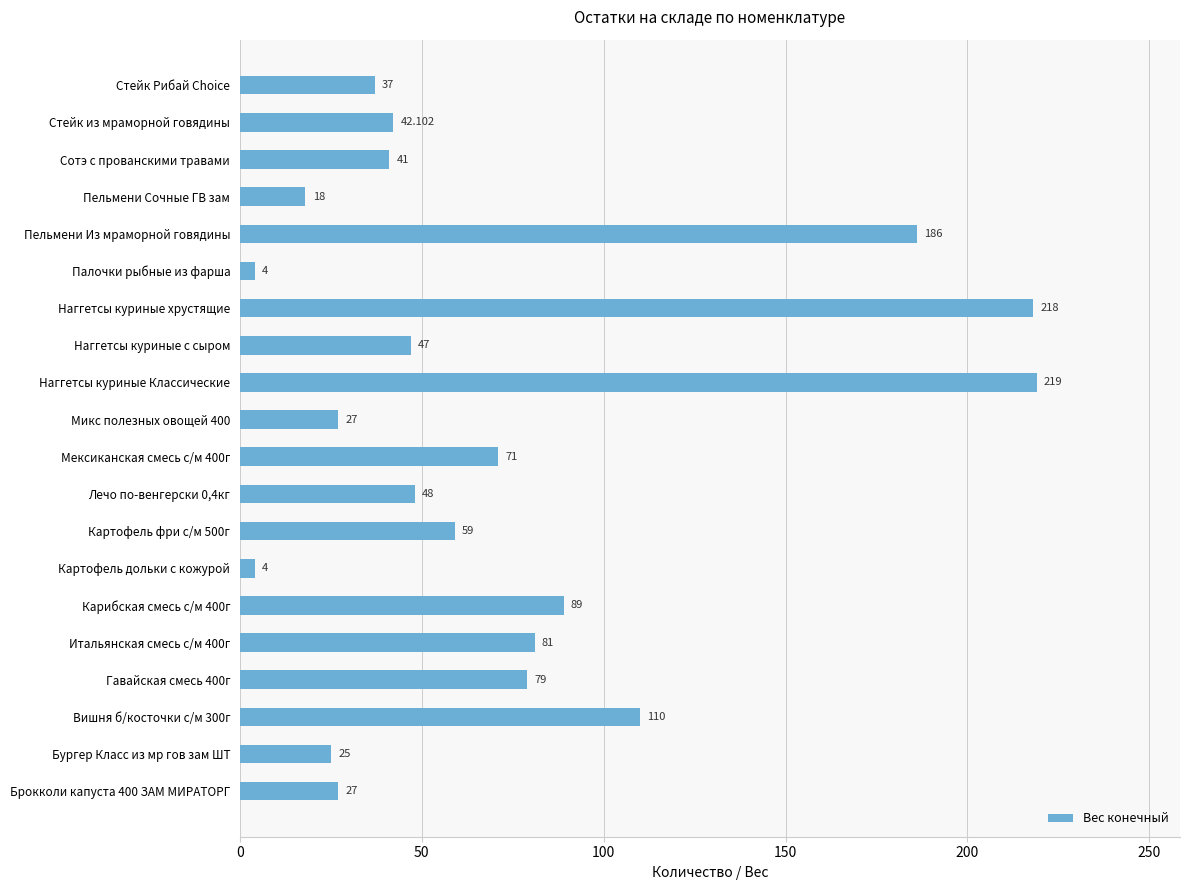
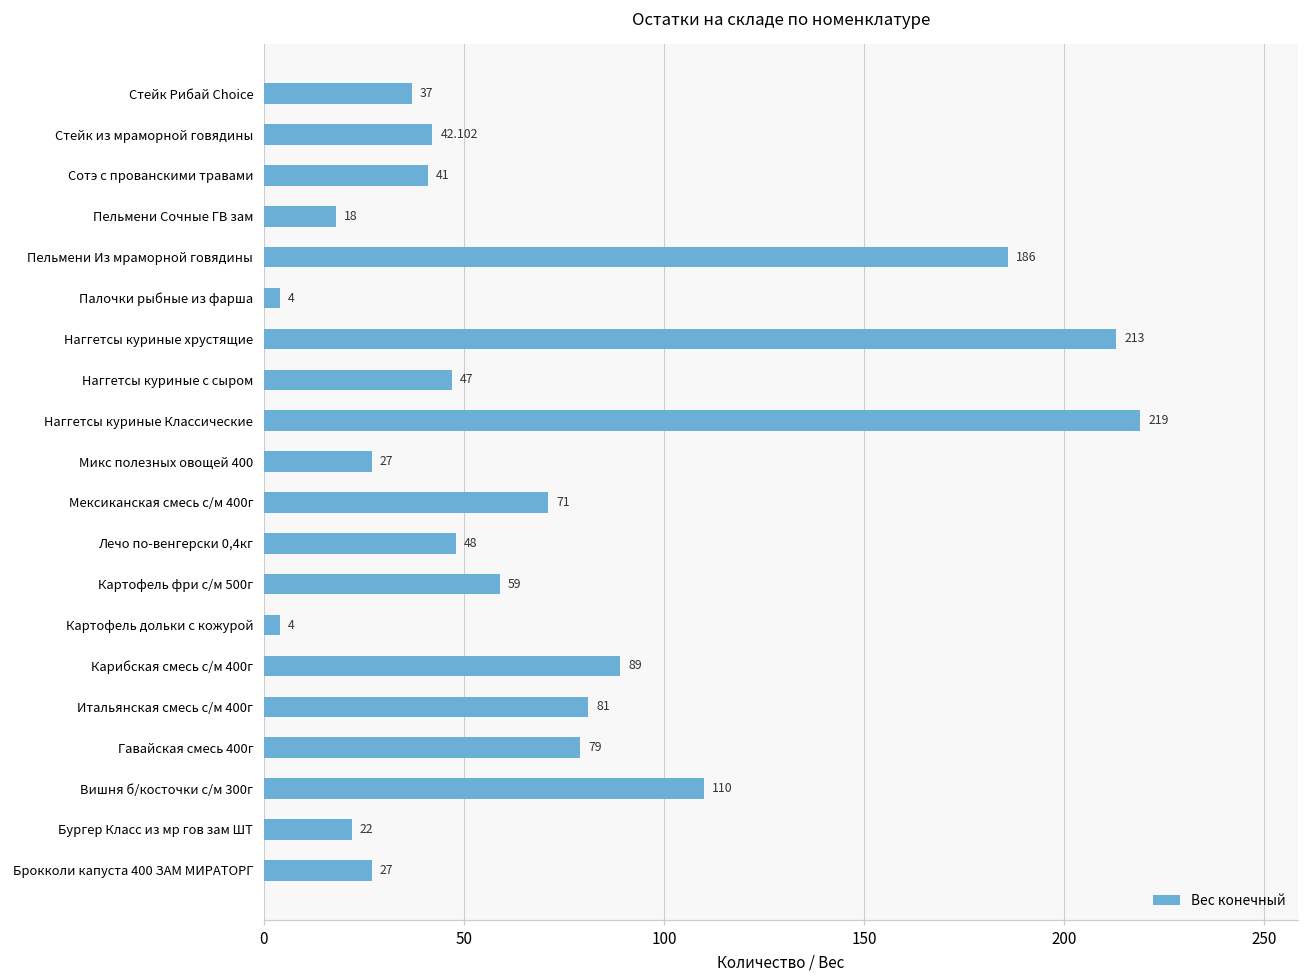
  {
    "Стейк Рибай Choice": 37,
    "Стейк из мраморной говядины": 42.102,
    "Сотэ с прованскими травами": 41,
    "Пельмени Сочные ГВ зам": 18,
    "Пельмени Из мраморной говядины": 186,
    "Палочки рыбные из фарша": 4,
-   "Наггетсы куриные хрустящие": 218,
+   "Наггетсы куриные хрустящие": 213,
    "Наггетсы куриные с сыром": 47,
    "Наггетсы куриные Классические": 219,
    "Микс полезных овощей 400": 27,
    "Мексиканская смесь с/м 400г": 71,
    "Лечо по-венгерски 0,4кг": 48,
    "Картофель фри с/м 500г": 59,
    "Картофель дольки с кожурой": 4,
    "Карибская смесь с/м 400г": 89,
    "Итальянская смесь с/м 400г": 81,
    "Гавайская смесь 400г": 79,
    "Вишня б/косточки с/м 300г": 110,
-   "Бургер Класс из мр гов зам ШТ": 25,
+   "Бургер Класс из мр гов зам ШТ": 22,
    "Брокколи капуста 400 ЗАМ МИРАТОРГ": 27
  }
